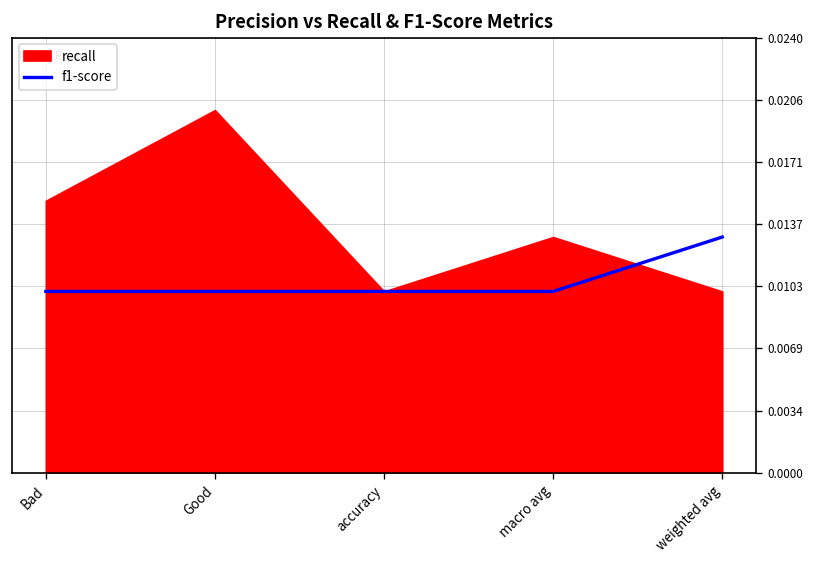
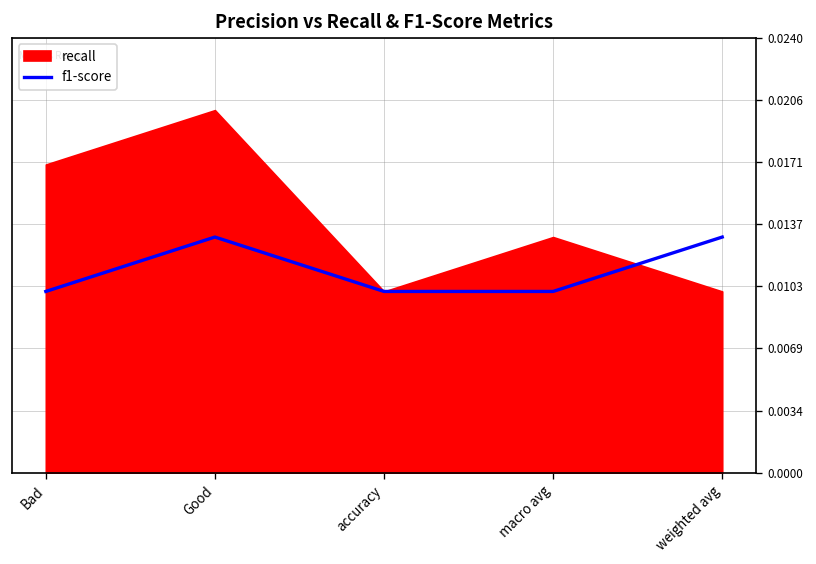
  {
    "recall": {
-     "Bad": 0.015,
+     "Bad": 0.017,
      "Good": 0.020,
      "macro avg": 0.013,
      "weighted avg": 0.010
    },
    "f1-score": {
      "Bad": 0.010,
-     "Good": 0.010,
+     "Good": 0.013,
      "macro avg": 0.010,
      "weighted avg": 0.013
    }
  }
